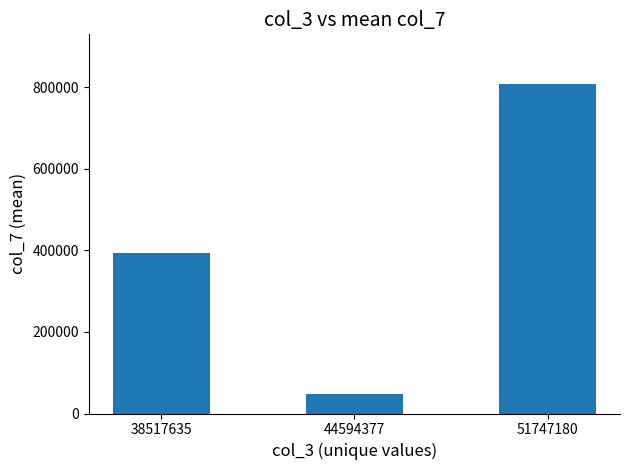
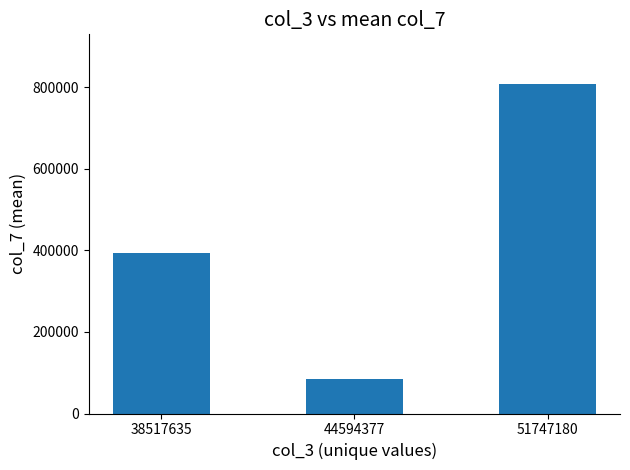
  {
    "38517635": 390000,
-   "44594377": 50000,
+   "44594377": 80000,
    "51747180": 810000
  }
